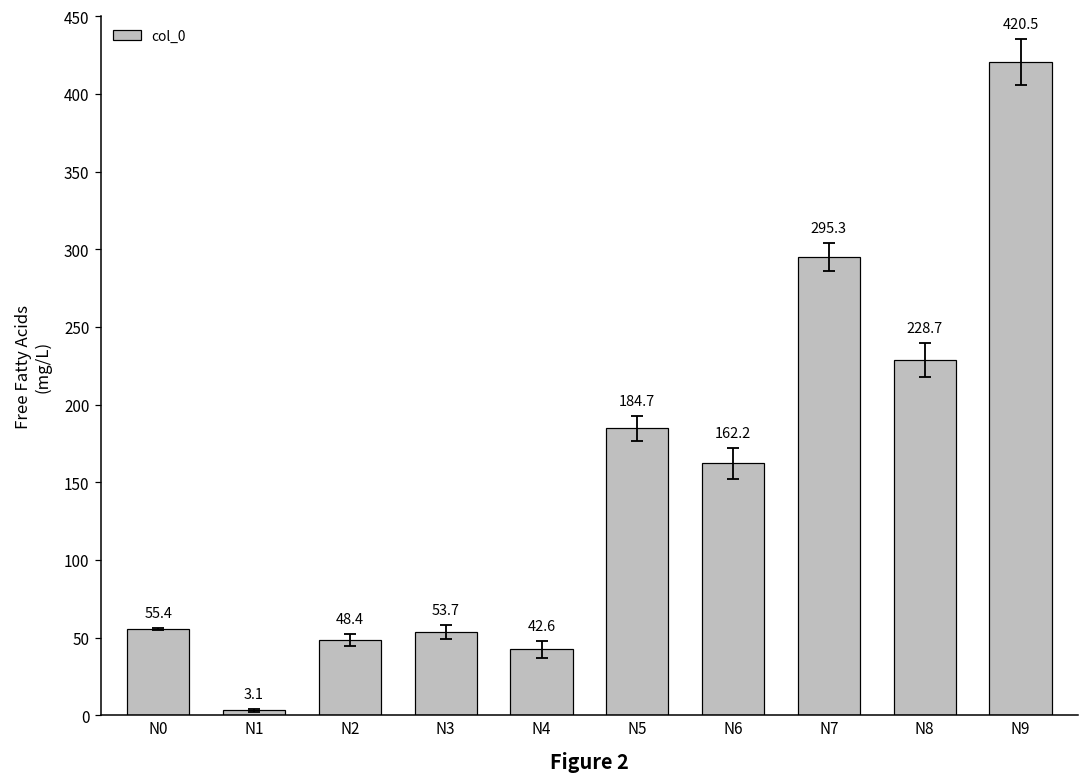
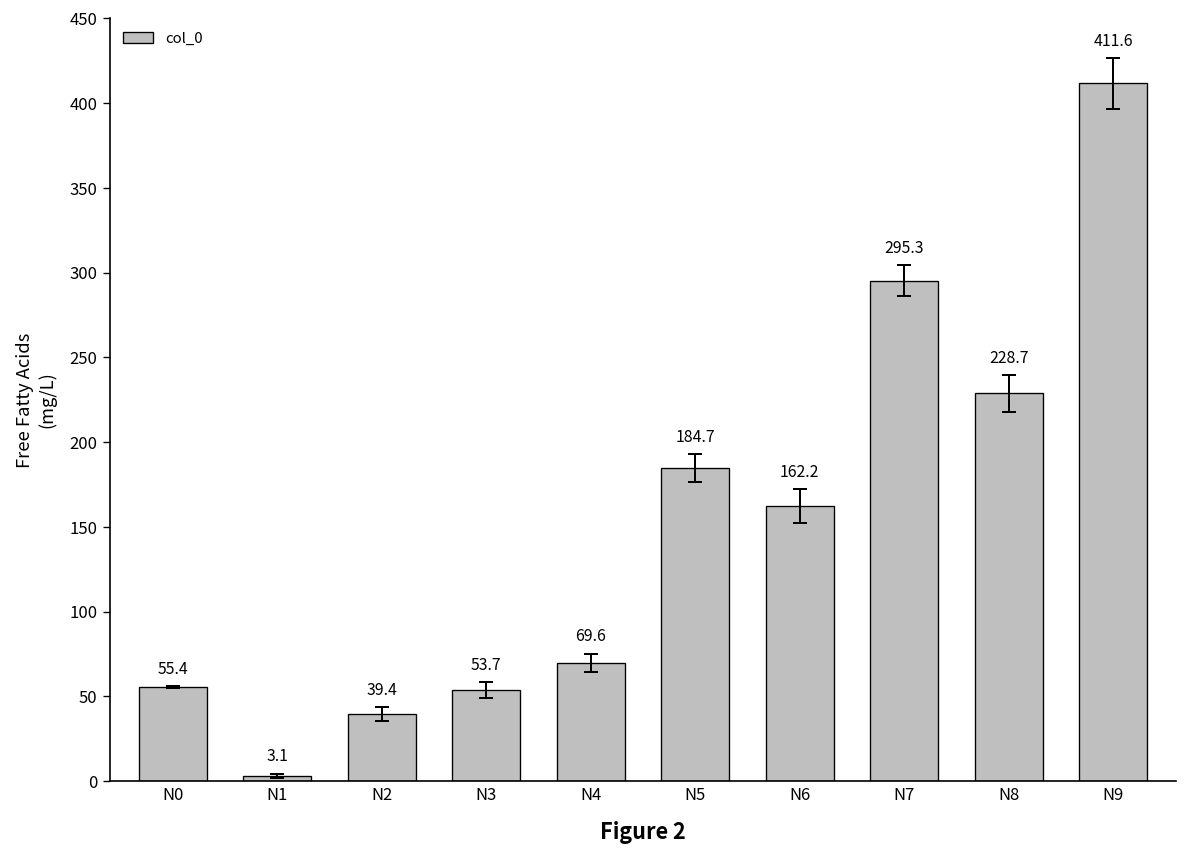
  {
    "col_0": {
      "N0": 55.4,
      "N1": 3.1,
-     "N2": 48.4,
+     "N2": 39.4,
      "N3": 53.7,
-     "N4": 42.6,
+     "N4": 69.6,
      "N5": 184.7,
      "N6": 162.2,
      "N7": 295.3,
      "N8": 228.7,
-     "N9": 420.5
+     "N9": 411.6
    }
  }
